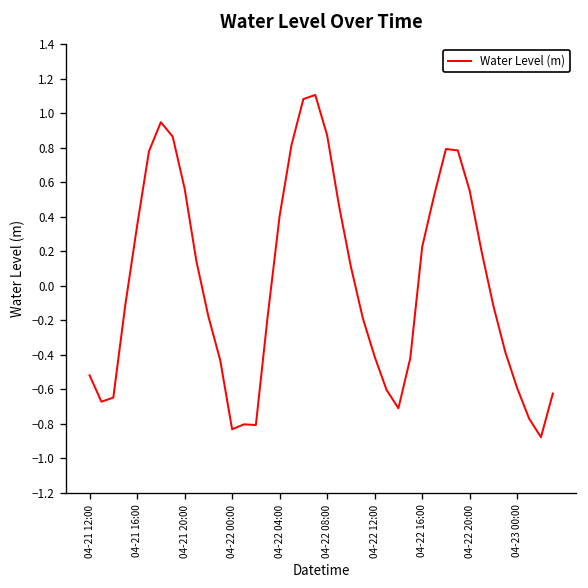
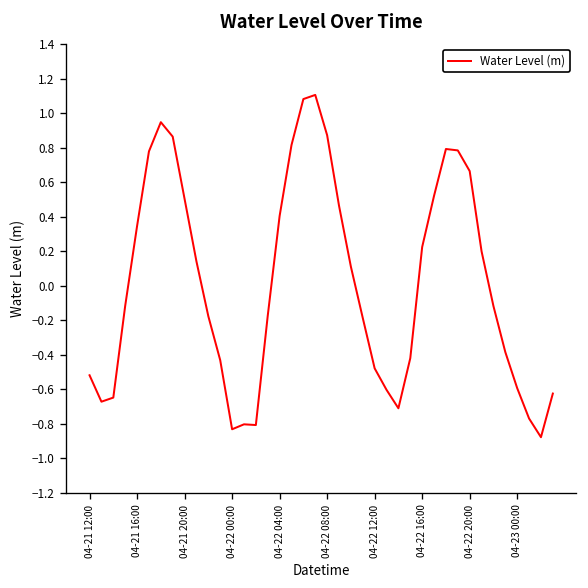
  {
    "04-21 12:00": -0.52,
    "04-21 16:00": 0.35,
-   "04-21 20:00": 0.56,
+   "04-21 20:00": 0.50,
    "04-22 00:00": -0.83,
    "04-22 04:00": 0.40,
    "04-22 08:00": 0.87,
-   "04-22 12:00": -0.41,
+   "04-22 12:00": -0.48,
    "04-22 16:00": 0.22,
-   "04-22 20:00": 0.55,
+   "04-22 20:00": 0.66,
    "04-23 00:00": -0.59
  }
